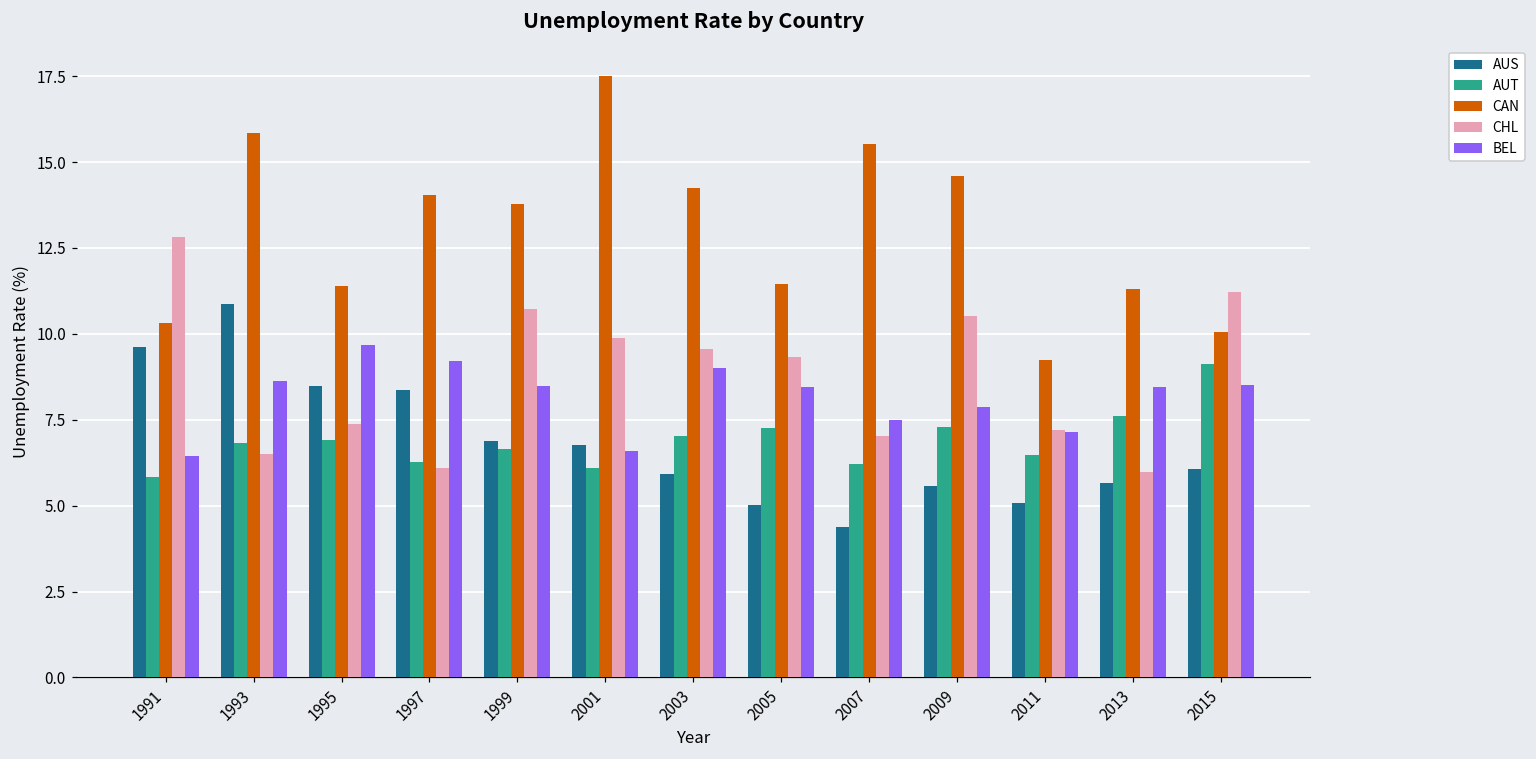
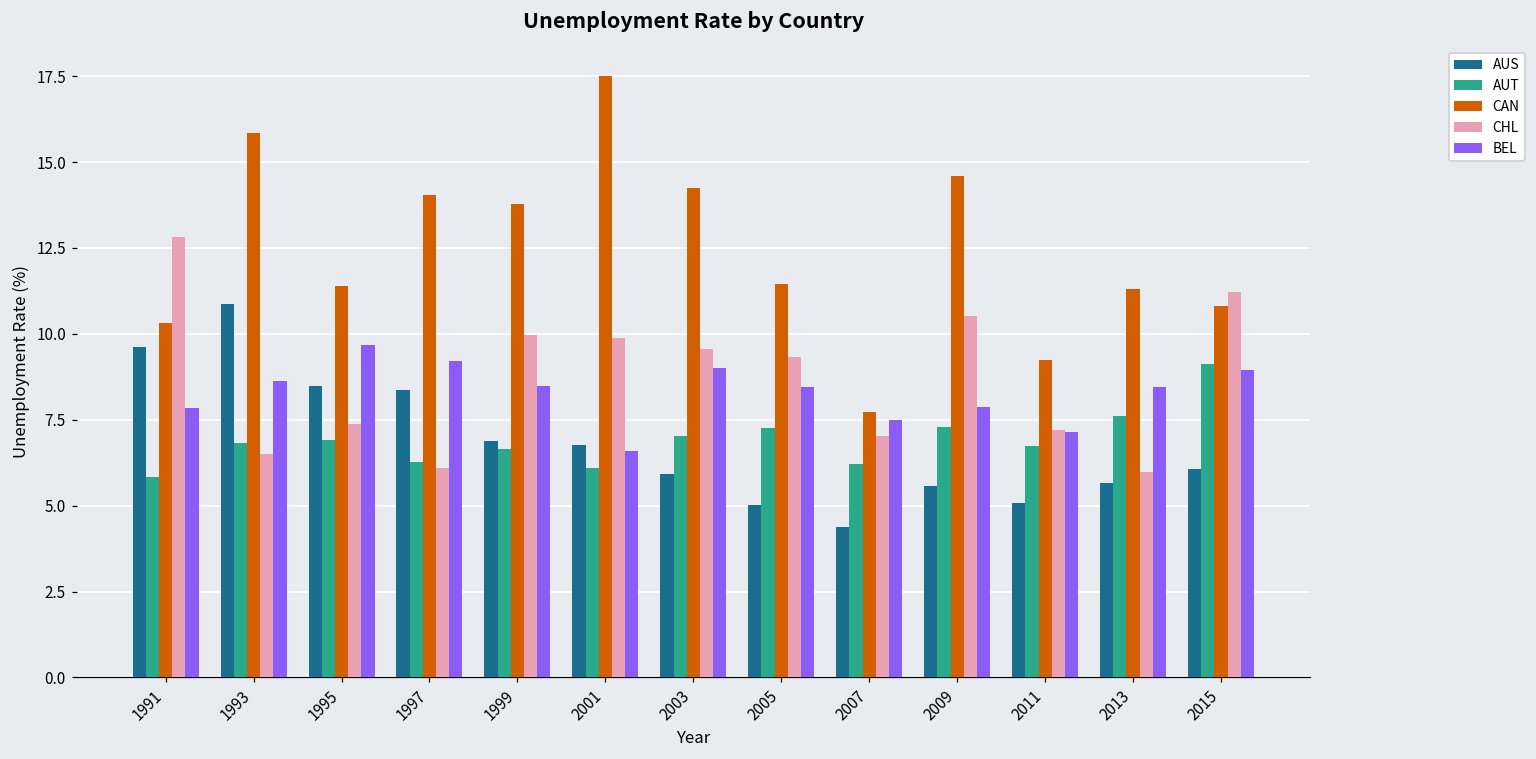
  {
    "AUS": {
      "1991": 9.6,
      "1993": 10.9,
      "1995": 8.5,
      "1997": 8.4,
      "1999": 6.9,
      "2001": 6.8,
      "2003": 5.9,
      "2005": 5.0,
      "2007": 4.4,
      "2009": 5.6,
      "2011": 5.1,
      "2013": 5.7,
      "2015": 6.1
    },
    "AUT": {
      "1991": 5.8,
      "1993": 6.8,
      "1995": 6.9,
      "1997": 6.3,
      "1999": 6.6,
      "2001": 6.1,
      "2003": 7.0,
      "2005": 7.3,
      "2007": 6.2,
      "2009": 7.3,
-     "2011": 6.5,
+     "2011": 6.7,
      "2013": 7.6,
      "2015": 9.1
    },
    "CAN": {
      "1991": 10.3,
      "1993": 15.9,
      "1995": 11.4,
      "1997": 14.0,
      "1999": 13.8,
      "2001": 17.5,
      "2003": 14.3,
      "2005": 11.5,
-     "2007": 15.5,
+     "2007": 7.7,
      "2009": 14.6,
      "2011": 9.2,
      "2013": 11.3,
-     "2015": 10.1
+     "2015": 10.8
    },
    "CHL": {
      "1991": 12.8,
      "1993": 6.5,
      "1995": 7.4,
      "1997": 6.1,
-     "1999": 10.7,
+     "1999": 10.0,
      "2001": 9.9,
      "2003": 9.5,
      "2005": 9.3,
      "2007": 7.0,
      "2009": 10.5,
      "2011": 7.2,
      "2013": 6.0,
      "2015": 11.2
    },
    "BEL": {
-     "1991": 6.4,
+     "1991": 7.9,
      "1993": 8.6,
      "1995": 9.7,
      "1997": 9.2,
      "1999": 8.5,
      "2001": 6.6,
      "2003": 9.0,
      "2005": 8.4,
      "2007": 7.5,
      "2009": 7.9,
      "2011": 7.2,
      "2013": 8.5,
-     "2015": 8.5
+     "2015": 8.9
    }
  }
